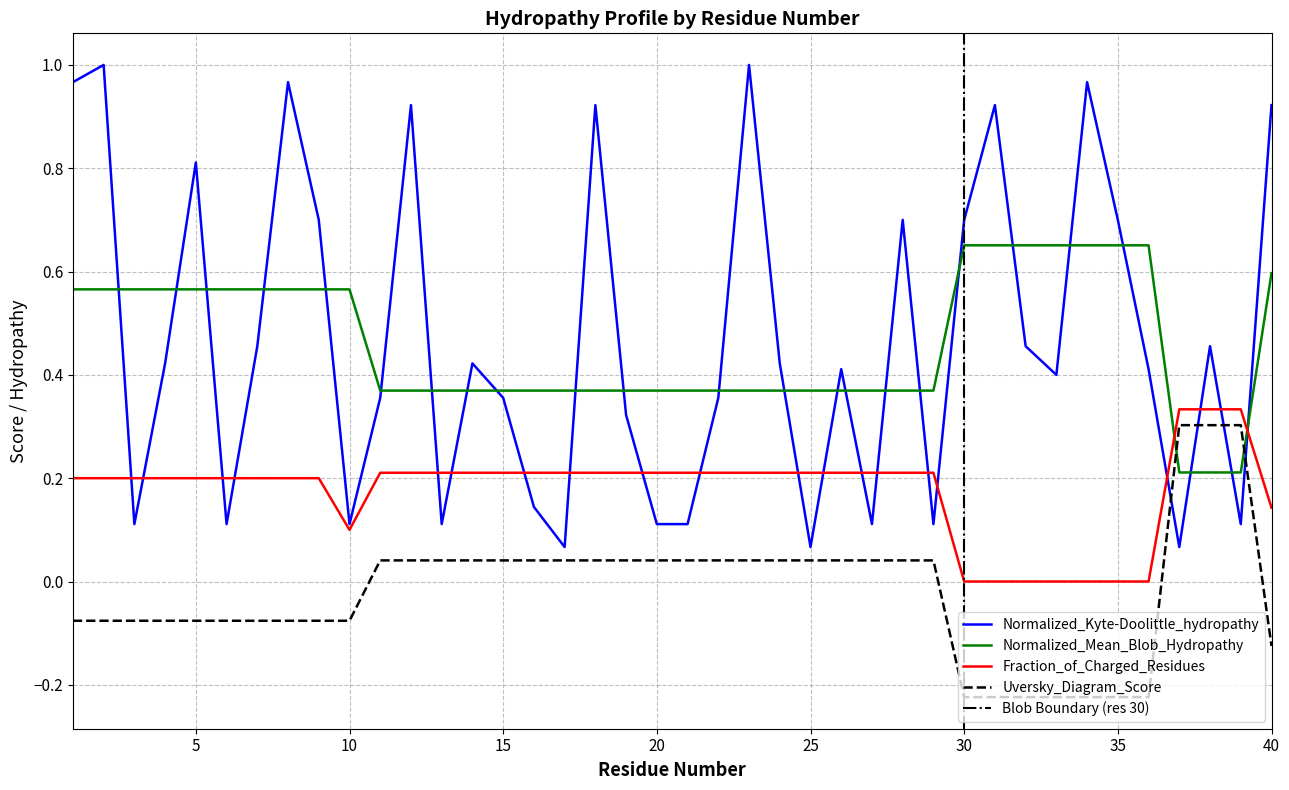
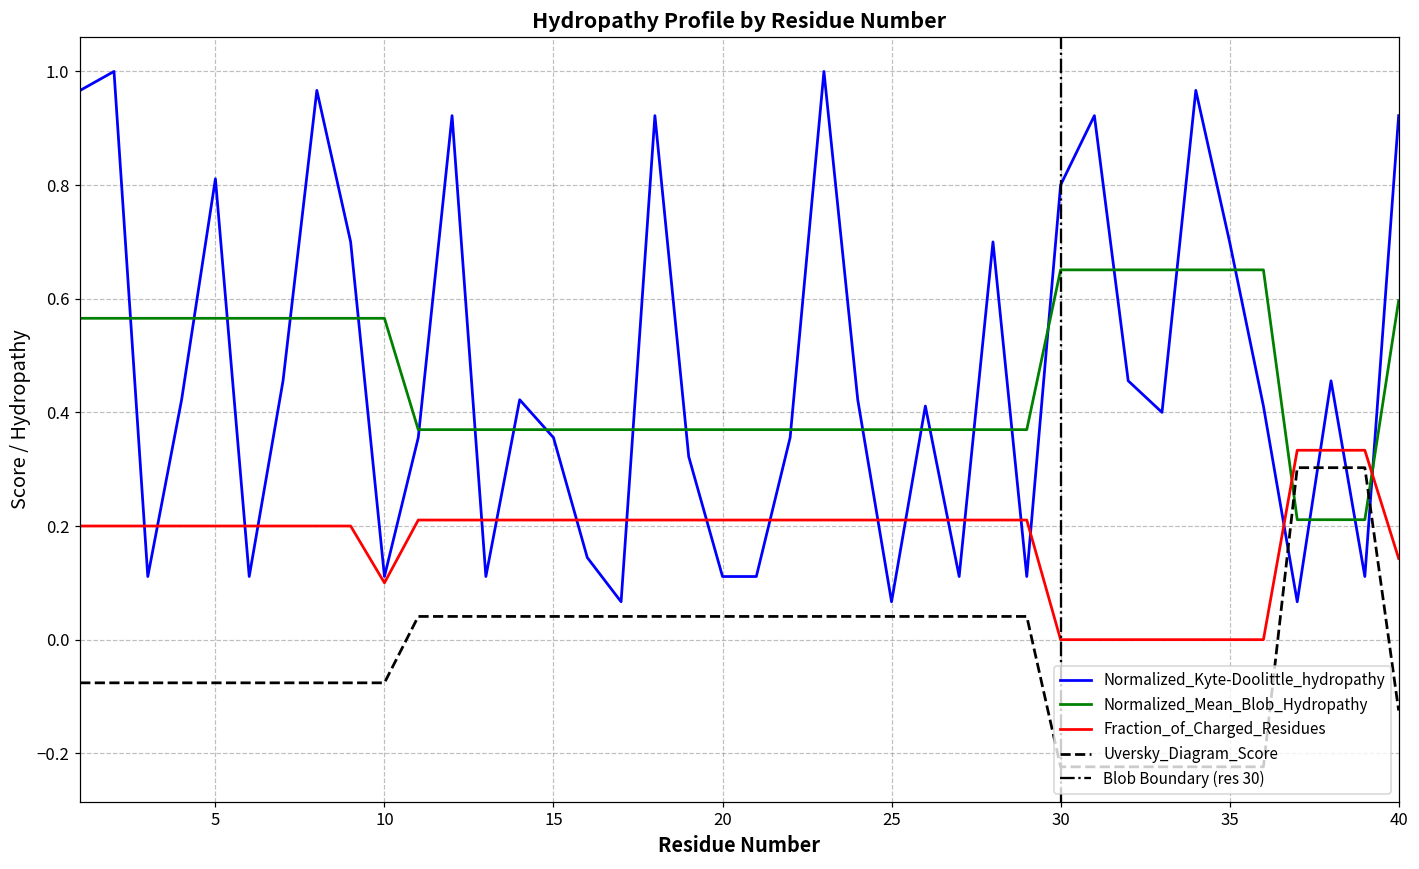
  {
    "Normalized_Kyte-Doolittle_hydropathy": {
      "5": 0.81,
      "10": 0.11,
      "15": 0.36,
      "20": 0.11,
      "25": 0.07,
-     "30": 0.7,
+     "30": 0.8,
      "35": 0.7,
      "40": 0.92
    },
    "Normalized_Mean_Blob_Hydropathy": {
      "5": 0.57,
      "10": 0.57,
      "15": 0.37,
      "20": 0.37,
      "25": 0.37,
      "30": 0.65,
      "35": 0.65,
      "40": 0.6
    },
    "Fraction_of_Charged_Residues": {
      "5": 0.2,
      "10": 0.1,
      "15": 0.21,
      "20": 0.21,
      "25": 0.21,
      "30": 0.0,
      "35": 0.0,
      "40": 0.14
    },
    "Uversky_Diagram_Score": {
      "5": -0.08,
      "10": -0.08,
      "15": 0.04,
      "20": 0.04,
      "25": 0.04,
      "40": -0.12
    }
  }
